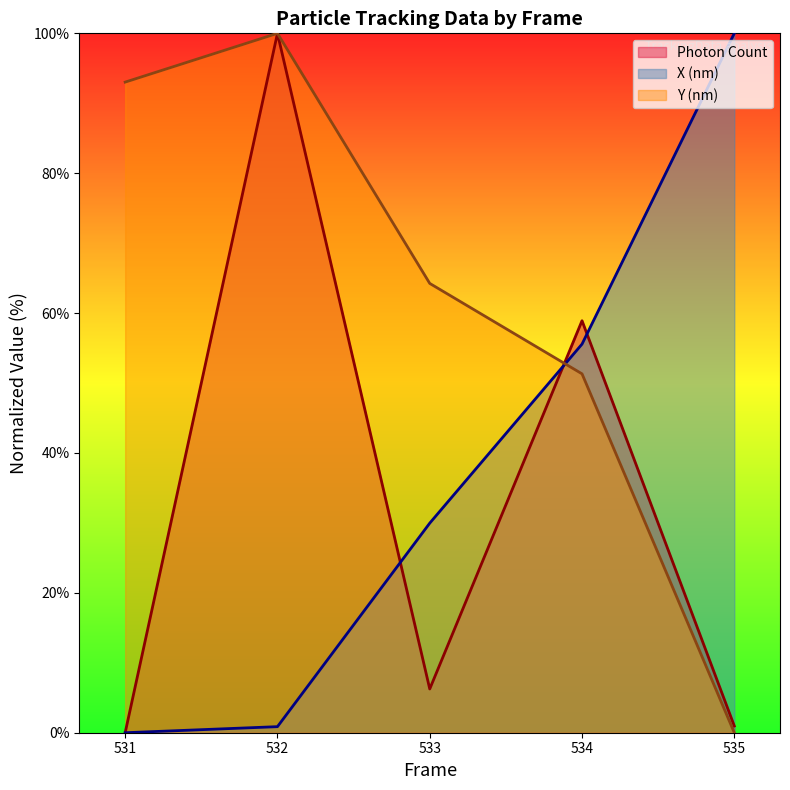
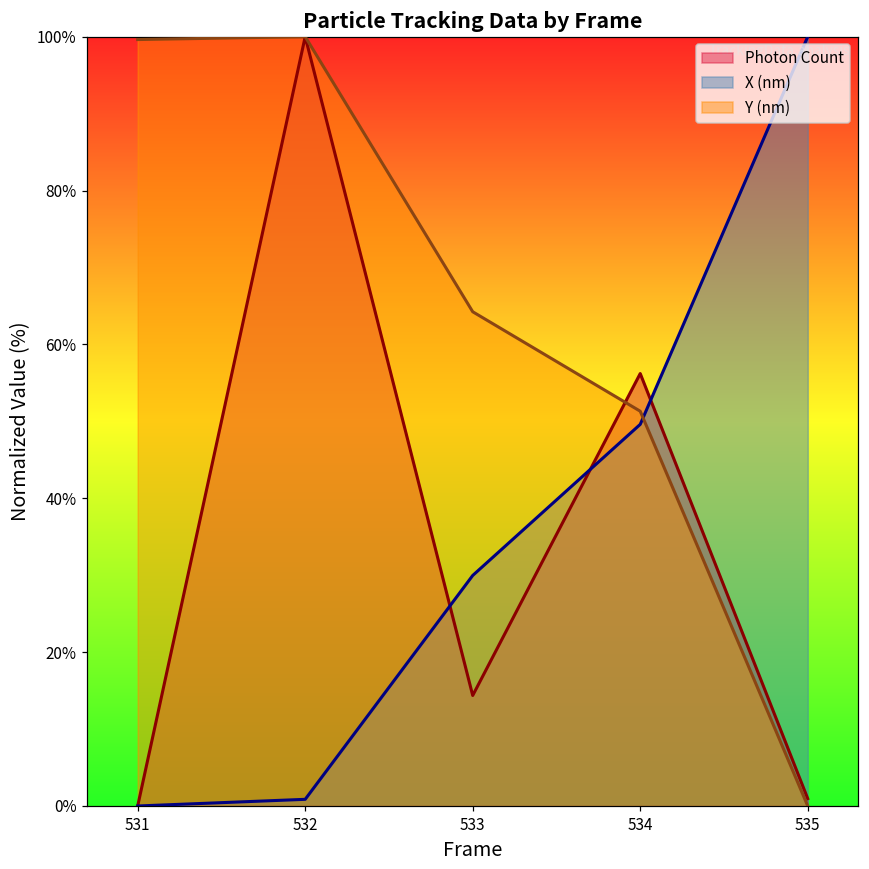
  {
    "Photon Count": {
-     "533": "6%",
-     "534": "59%",
+     "533": "14%",
+     "534": "56%",
      "535": "1%"
    },
    "X (nm)": {
      "532": "1%",
      "533": "30%",
-     "534": "56%",
+     "534": "50%",
      "535": "100%"
    },
    "Y (nm)": {
-     "531": "93%",
+     "531": "100%",
      "533": "64%",
      "534": "51%",
      "535": "0%"
    }
  }
